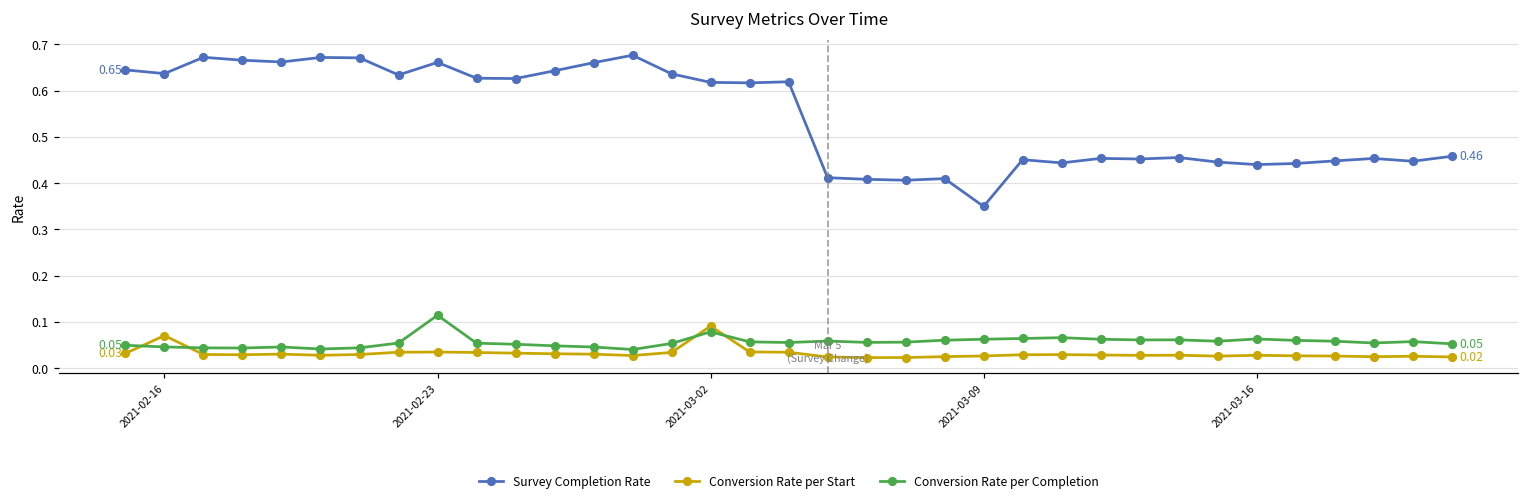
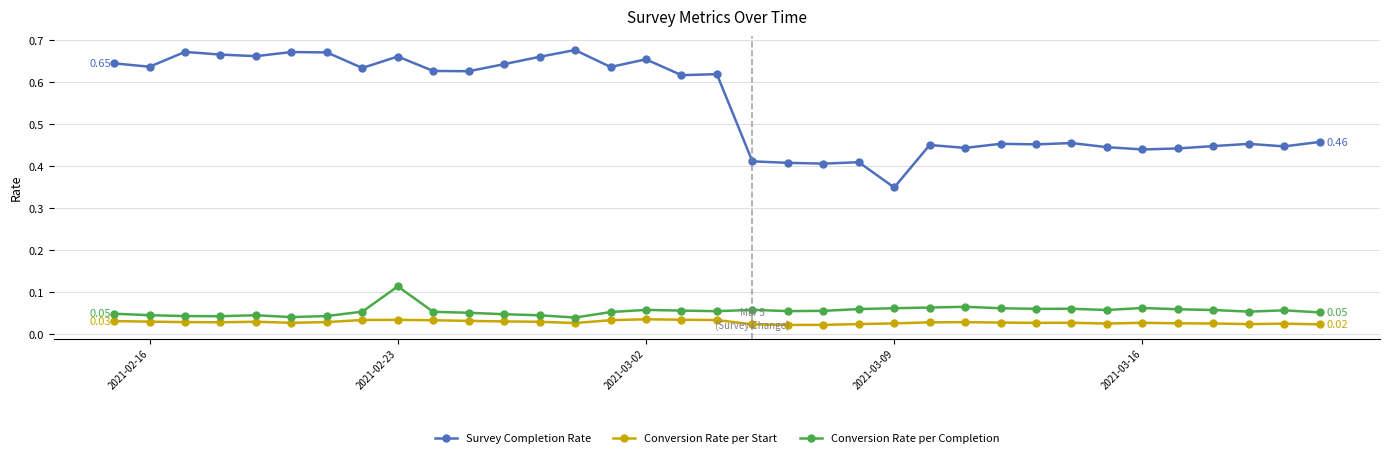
  {
    "Survey Completion Rate": {
      "2021-02-16": 0.64,
      "2021-02-23": 0.66,
-     "2021-03-02": 0.62,
+     "2021-03-02": 0.65,
      "2021-03-09": 0.35,
      "2021-03-16": 0.44
    },
    "Conversion Rate per Start": {
-     "2021-02-16": 0.07,
+     "2021-02-16": 0.03,
      "2021-02-23": 0.03,
-     "2021-03-02": 0.09,
+     "2021-03-02": 0.04,
      "2021-03-09": 0.03,
      "2021-03-16": 0.03
    },
    "Conversion Rate per Completion": {
      "2021-02-16": 0.05,
      "2021-02-23": 0.11,
-     "2021-03-02": 0.08,
+     "2021-03-02": 0.06,
      "2021-03-09": 0.06,
      "2021-03-16": 0.06
    }
  }
